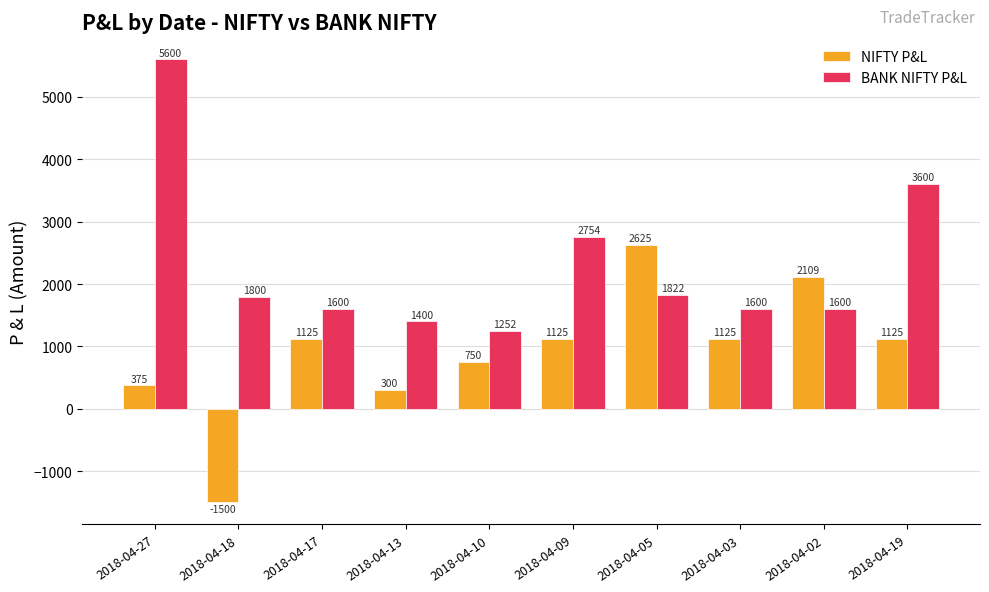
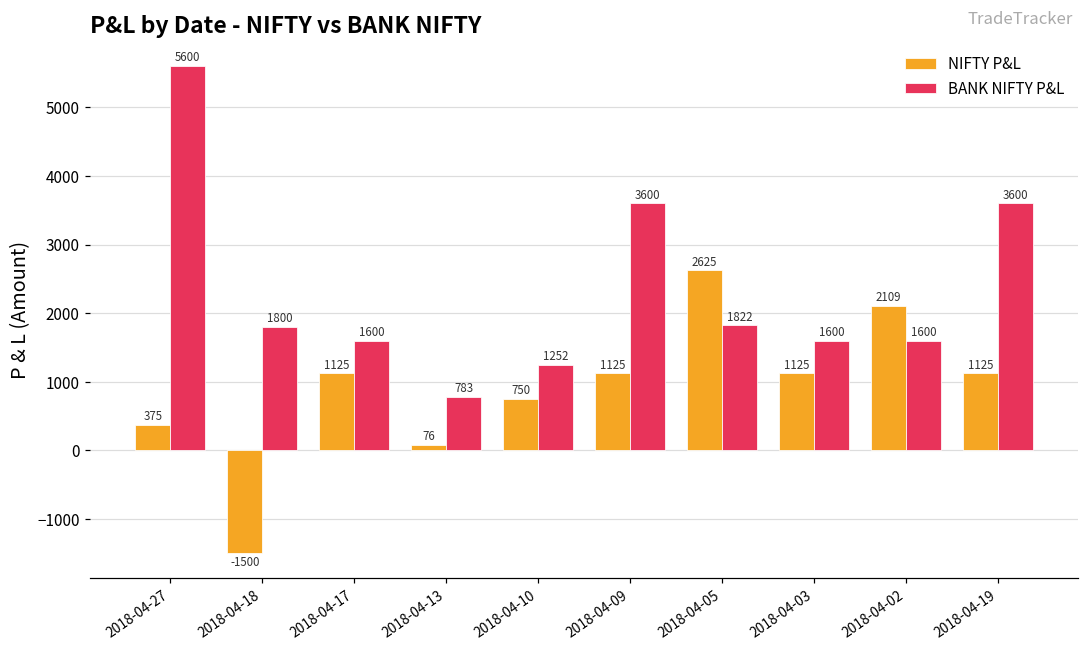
  {
    "NIFTY P&L": {
      "2018-04-27": 375,
      "2018-04-18": -1500,
      "2018-04-17": 1125,
-     "2018-04-13": 300,
+     "2018-04-13": 76,
      "2018-04-10": 750,
      "2018-04-09": 1125,
      "2018-04-05": 2625,
      "2018-04-03": 1125,
      "2018-04-02": 2109,
      "2018-04-19": 1125
    },
    "BANK NIFTY P&L": {
      "2018-04-27": 5600,
      "2018-04-18": 1800,
      "2018-04-17": 1600,
-     "2018-04-13": 1400,
+     "2018-04-13": 783,
      "2018-04-10": 1252,
-     "2018-04-09": 2754,
+     "2018-04-09": 3600,
      "2018-04-05": 1822,
      "2018-04-03": 1600,
      "2018-04-02": 1600,
      "2018-04-19": 3600
    }
  }
